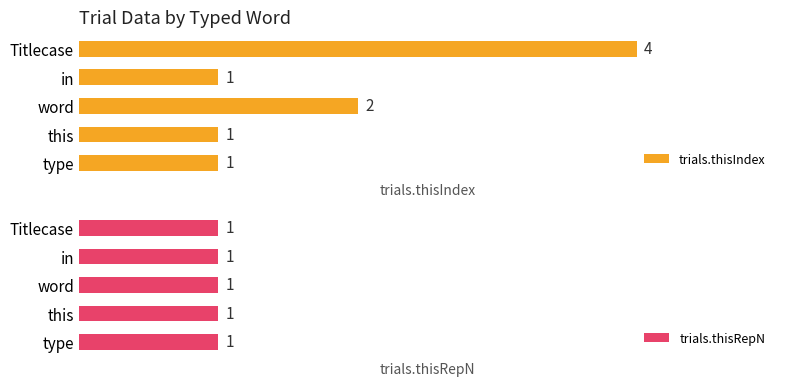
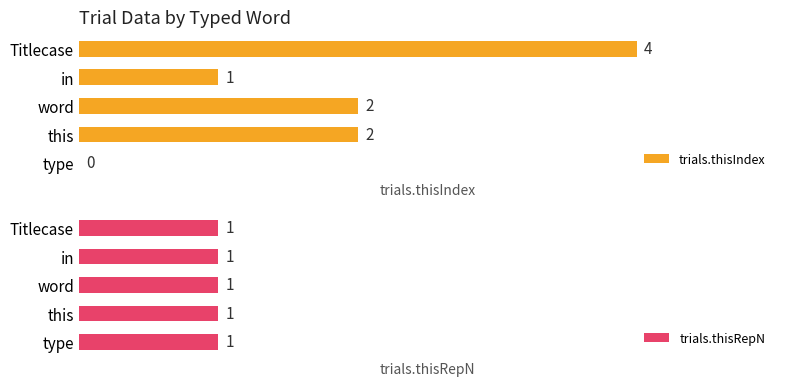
  {
    "Trial Data by Typed Word": {
      "Titlecase": 4,
      "in": 1,
      "word": 2,
-     "this": 1,
-     "type": 1
+     "this": 2,
+     "type": 0
    }
  }
